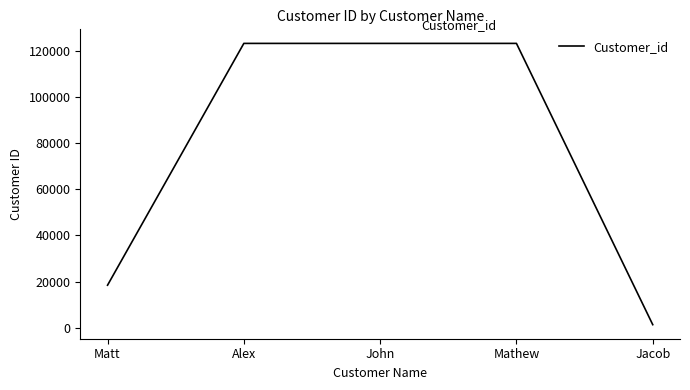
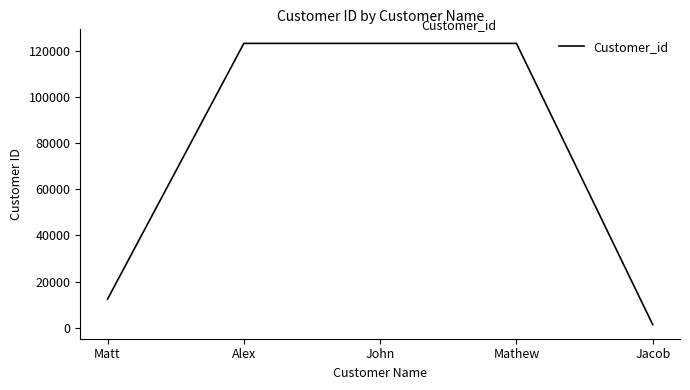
  {
-   "Matt": 18000,
+   "Matt": 12000,
    "Alex": 123000,
    "John": 123000,
    "Mathew": 123000,
    "Jacob": 1000
  }
